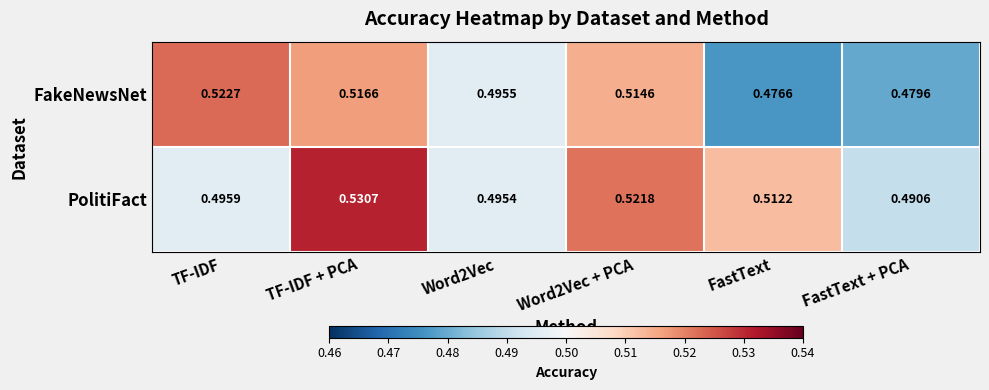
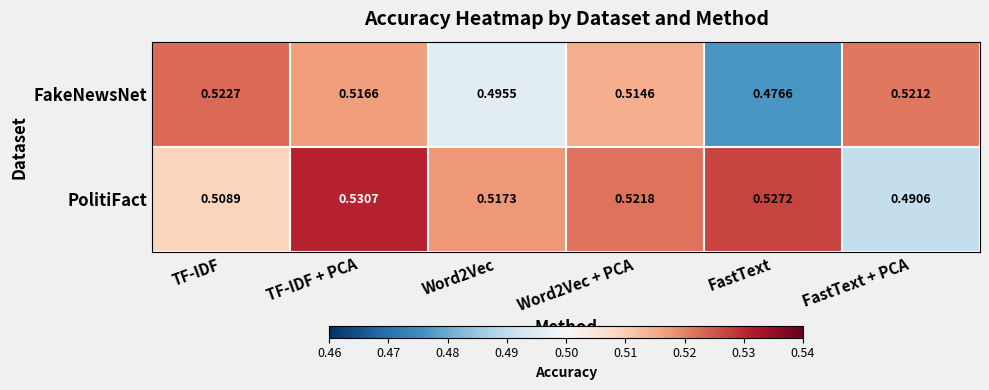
  {
    "FakeNewsNet": {
      "TF-IDF": 0.5227,
      "TF-IDF + PCA": 0.5166,
      "Word2Vec": 0.4955,
      "Word2Vec + PCA": 0.5146,
      "FastText": 0.4766,
-     "FastText + PCA": 0.4796
+     "FastText + PCA": 0.5212
    },
    "PolitiFact": {
-     "TF-IDF": 0.4959,
+     "TF-IDF": 0.5089,
      "TF-IDF + PCA": 0.5307,
-     "Word2Vec": 0.4954,
+     "Word2Vec": 0.5173,
      "Word2Vec + PCA": 0.5218,
-     "FastText": 0.5122,
+     "FastText": 0.5272,
      "FastText + PCA": 0.4906
    }
  }
